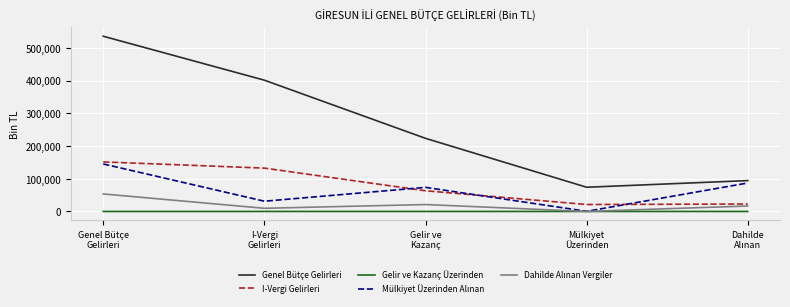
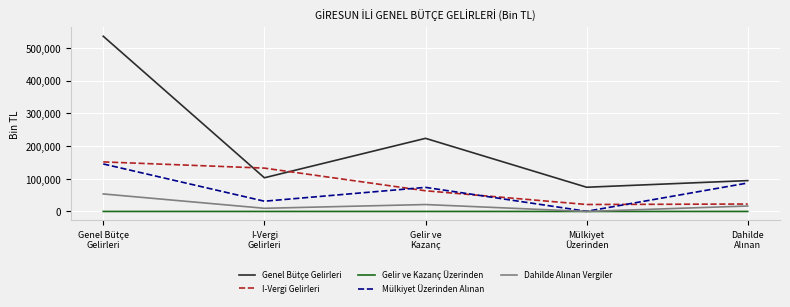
  {
    "Genel Bütçe Gelirleri": {
      "Genel Bütçe Gelirleri": "540,000",
-     "I-Vergi Gelirleri": "400,000",
+     "I-Vergi Gelirleri": "100,000",
      "Gelir ve Kazanç": "220,000",
      "Mülkiyet Üzerinden": "70,000"
    },
    "I-Vergi Gelirleri": {
      "I-Vergi Gelirleri": "130,000",
      "Gelir ve Kazanç": "60,000",
      "Mülkiyet Üzerinden": "20,000"
    },
    "Gelir ve Kazanç Üzerinden": {
      "Genel Bütçe Gelirleri": "0",
      "I-Vergi Gelirleri": "0",
      "Gelir ve Kazanç": "0",
      "Dahilde Alınan": "0"
    },
    "Mülkiyet Üzerinden Alınan": {
      "I-Vergi Gelirleri": "30,000",
      "Gelir ve Kazanç": "70,000"
    },
    "Dahilde Alınan Vergiler": {
      "Genel Bütçe Gelirleri": "50,000",
      "I-Vergi Gelirleri": "10,000",
      "Gelir ve Kazanç": "20,000"
    }
  }
